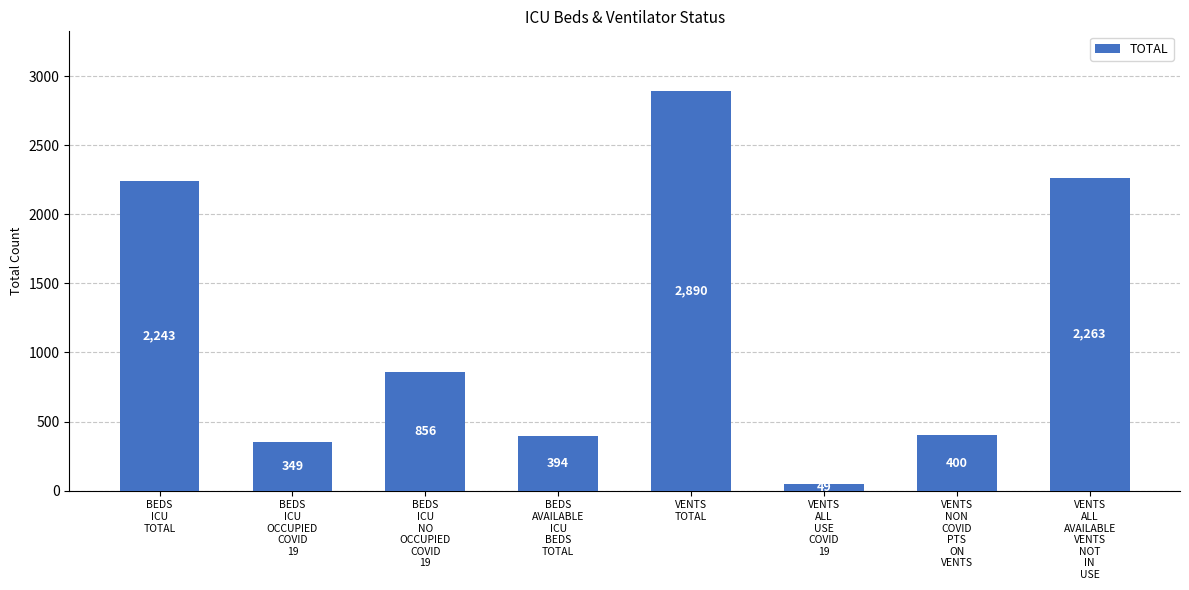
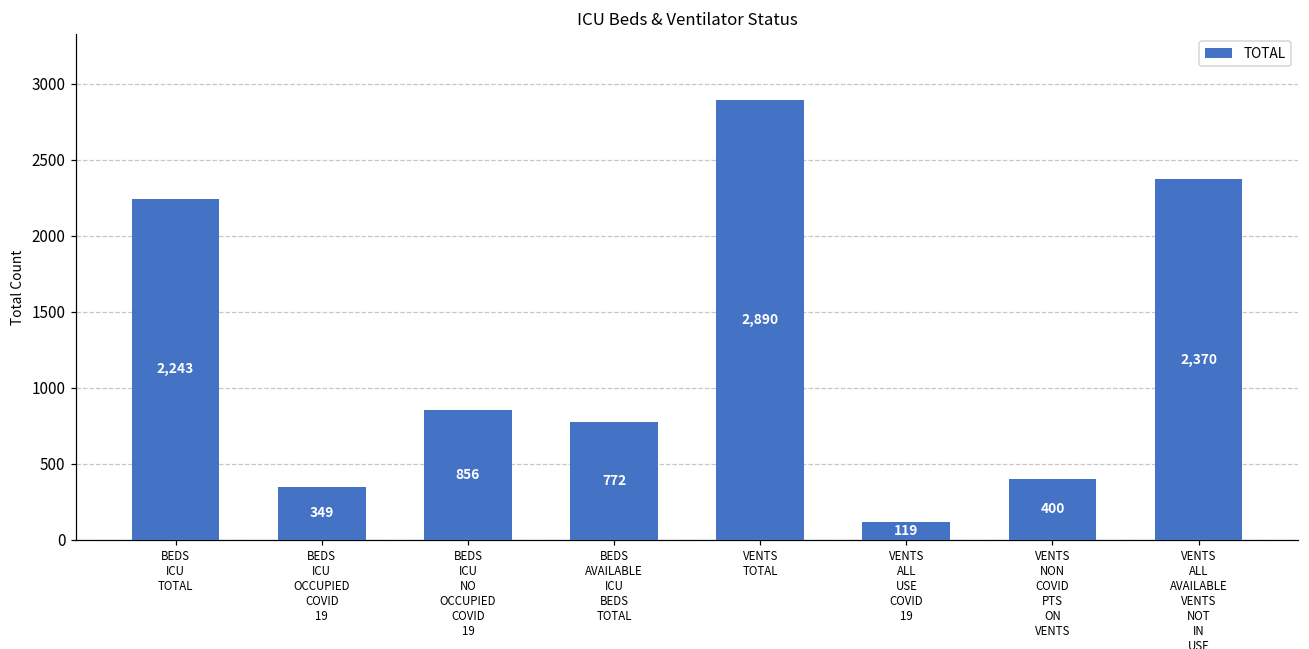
  {
    "BEDS ICU TOTAL": "2,243",
    "BEDS ICU OCCUPIED COVID 19": "349",
    "BEDS ICU NO OCCUPIED COVID 19": "856",
-   "BEDS AVAILABLE ICU BEDS TOTAL": "394",
+   "BEDS AVAILABLE ICU BEDS TOTAL": "772",
    "VENTS TOTAL": "2,890",
-   "VENTS ALL USE COVID 19": "50",
+   "VENTS ALL USE COVID 19": "120",
    "VENTS NON COVID PTS ON VENTS": "400",
-   "VENTS ALL AVAILABLE VENTS NOT IN USE": "2,263"
+   "VENTS ALL AVAILABLE VENTS NOT IN USE": "2,370"
  }
